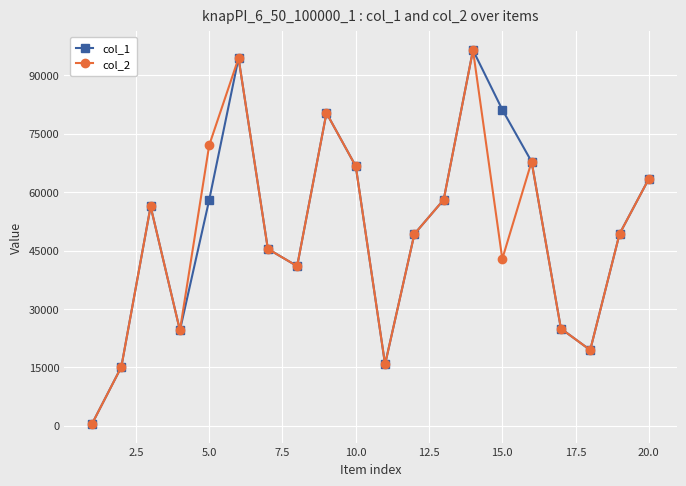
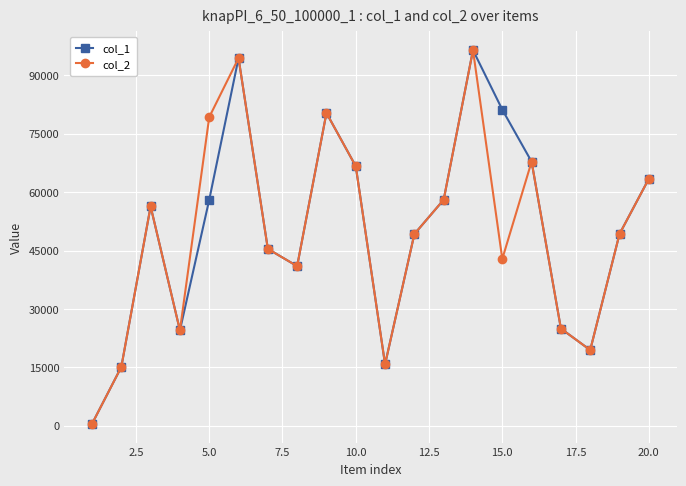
  {
    "col_1": {
      "5.0": 58000,
      "15.0": 81000
    },
    "col_2": {
-     "5.0": 72000,
+     "5.0": 79000,
      "15.0": 43000
    }
  }
